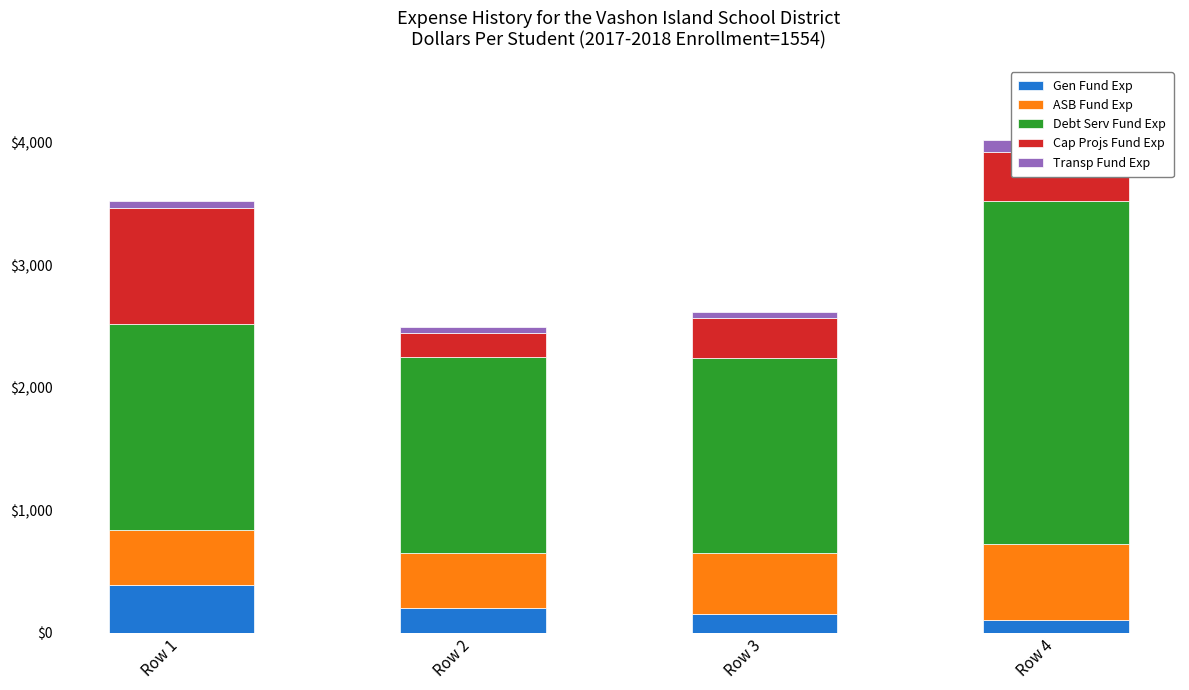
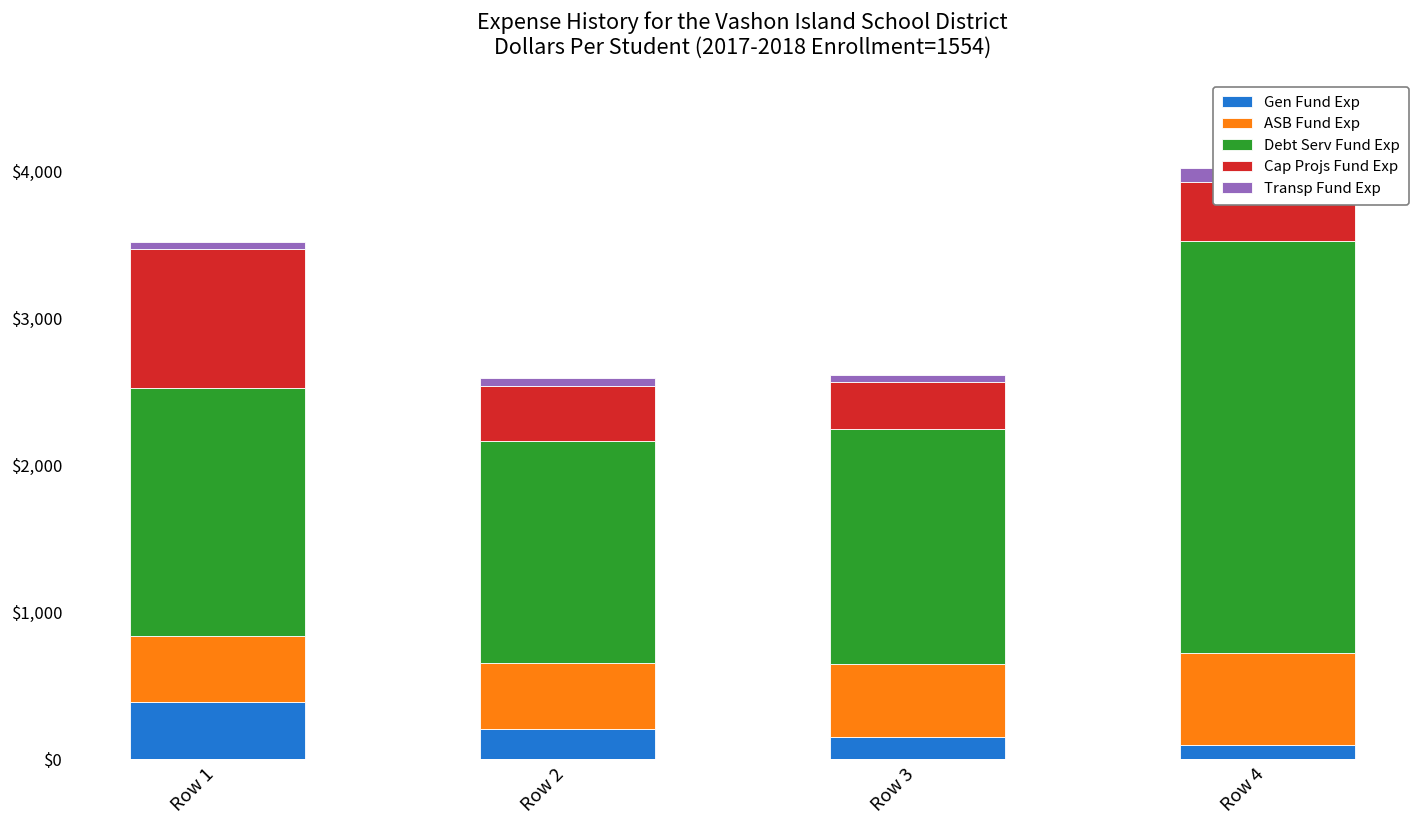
  {
    "Gen Fund Exp": {
      "Row 1": "$390",
      "Row 2": "$210",
      "Row 3": "$150",
      "Row 4": "$100"
    },
    "ASB Fund Exp": {
      "Row 1": "$450",
      "Row 2": "$450",
      "Row 3": "$500",
      "Row 4": "$630"
    },
    "Debt Serv Fund Exp": {
      "Row 1": "$1,680",
-     "Row 2": "$1,600",
+     "Row 2": "$1,510",
      "Row 3": "$1,600",
      "Row 4": "$2,800"
    },
    "Cap Projs Fund Exp": {
      "Row 1": "$950",
-     "Row 2": "$190",
+     "Row 2": "$380",
      "Row 3": "$320"
    },
    "Transp Fund Exp": {
      "Row 1": "$50",
      "Row 2": "$50",
      "Row 3": "$50"
    }
  }
